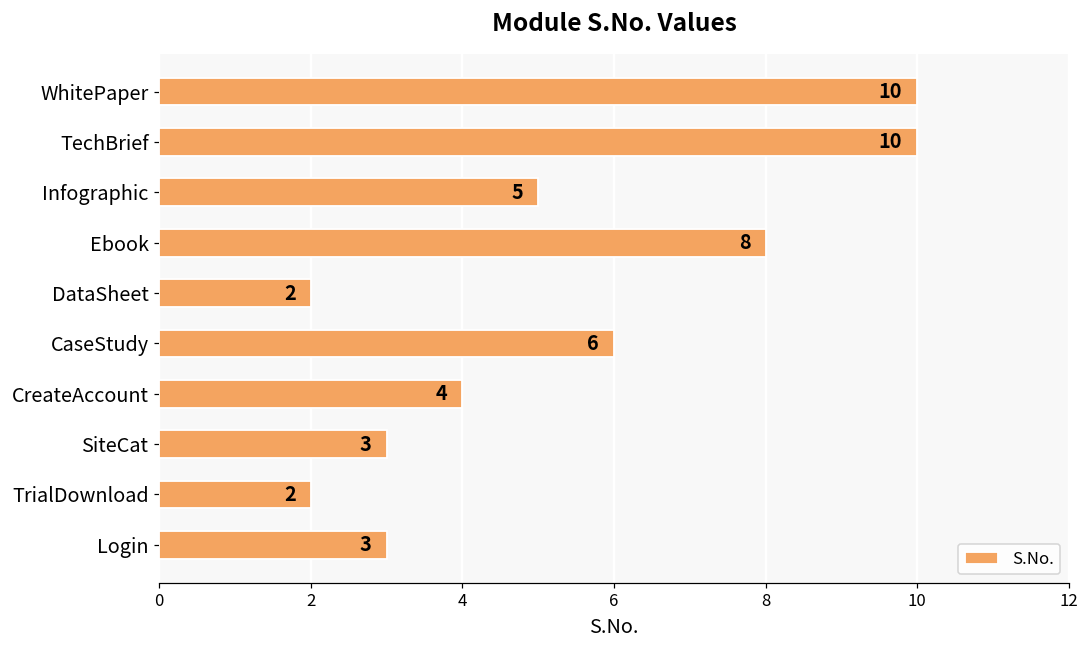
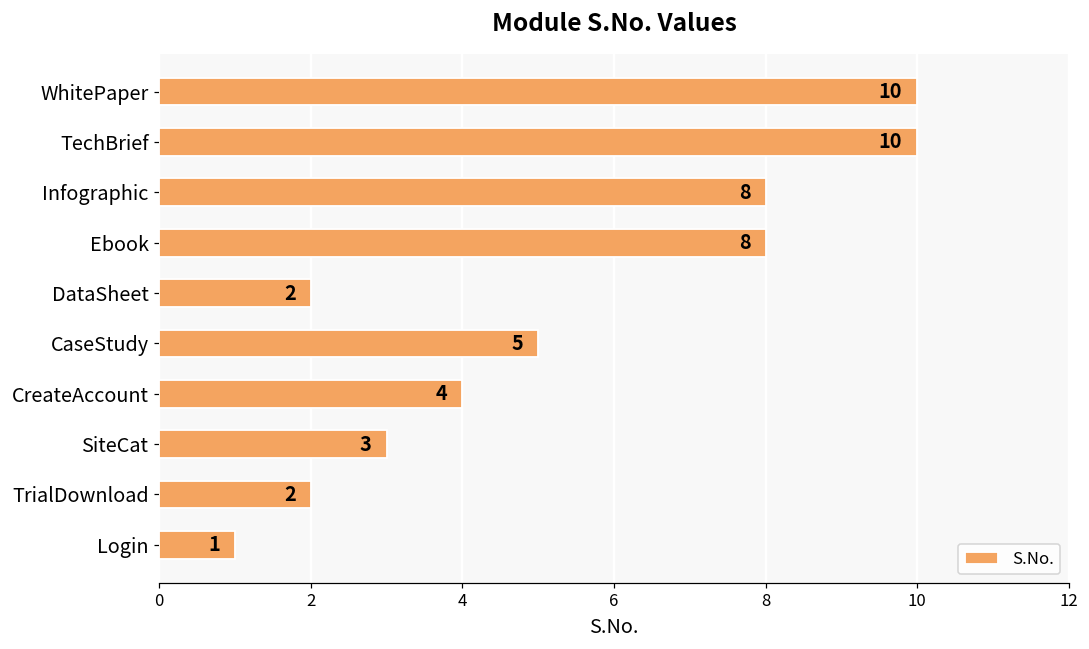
  {
    "WhitePaper": 10,
    "TechBrief": 10,
-   "Infographic": 5,
+   "Infographic": 8,
    "Ebook": 8,
    "DataSheet": 2,
-   "CaseStudy": 6,
+   "CaseStudy": 5,
    "CreateAccount": 4,
    "SiteCat": 3,
    "TrialDownload": 2,
-   "Login": 3
+   "Login": 1
  }
